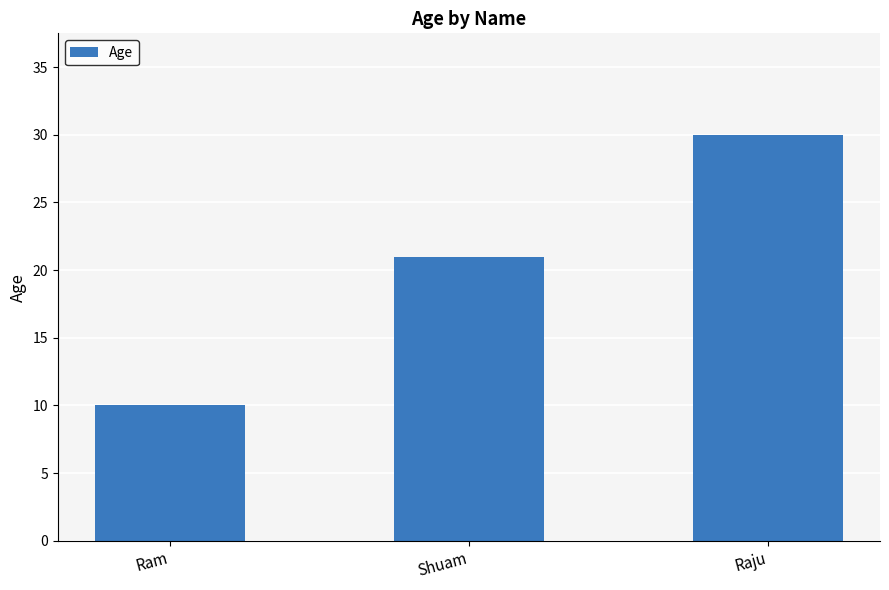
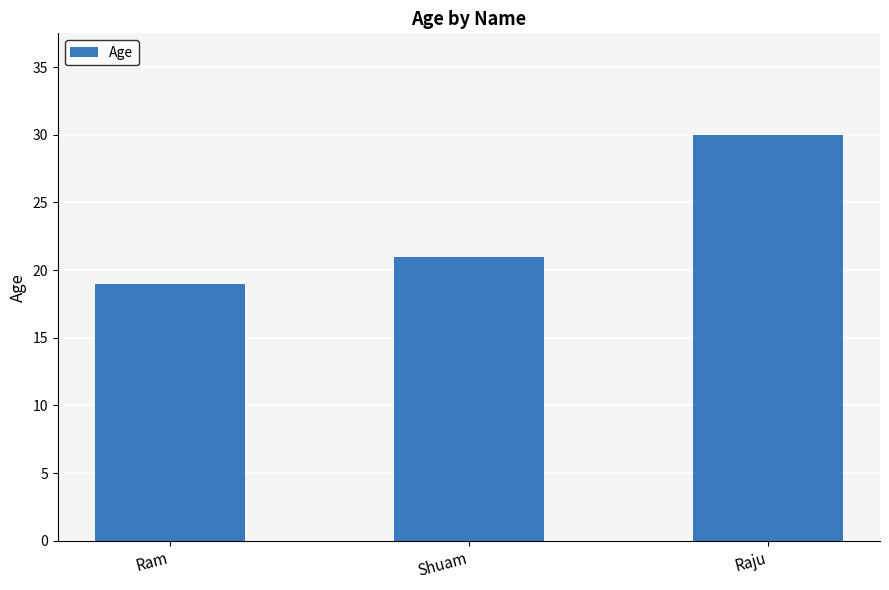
  {
-   "Ram": 10,
+   "Ram": 19,
    "Shuam": 21,
    "Raju": 30
  }
